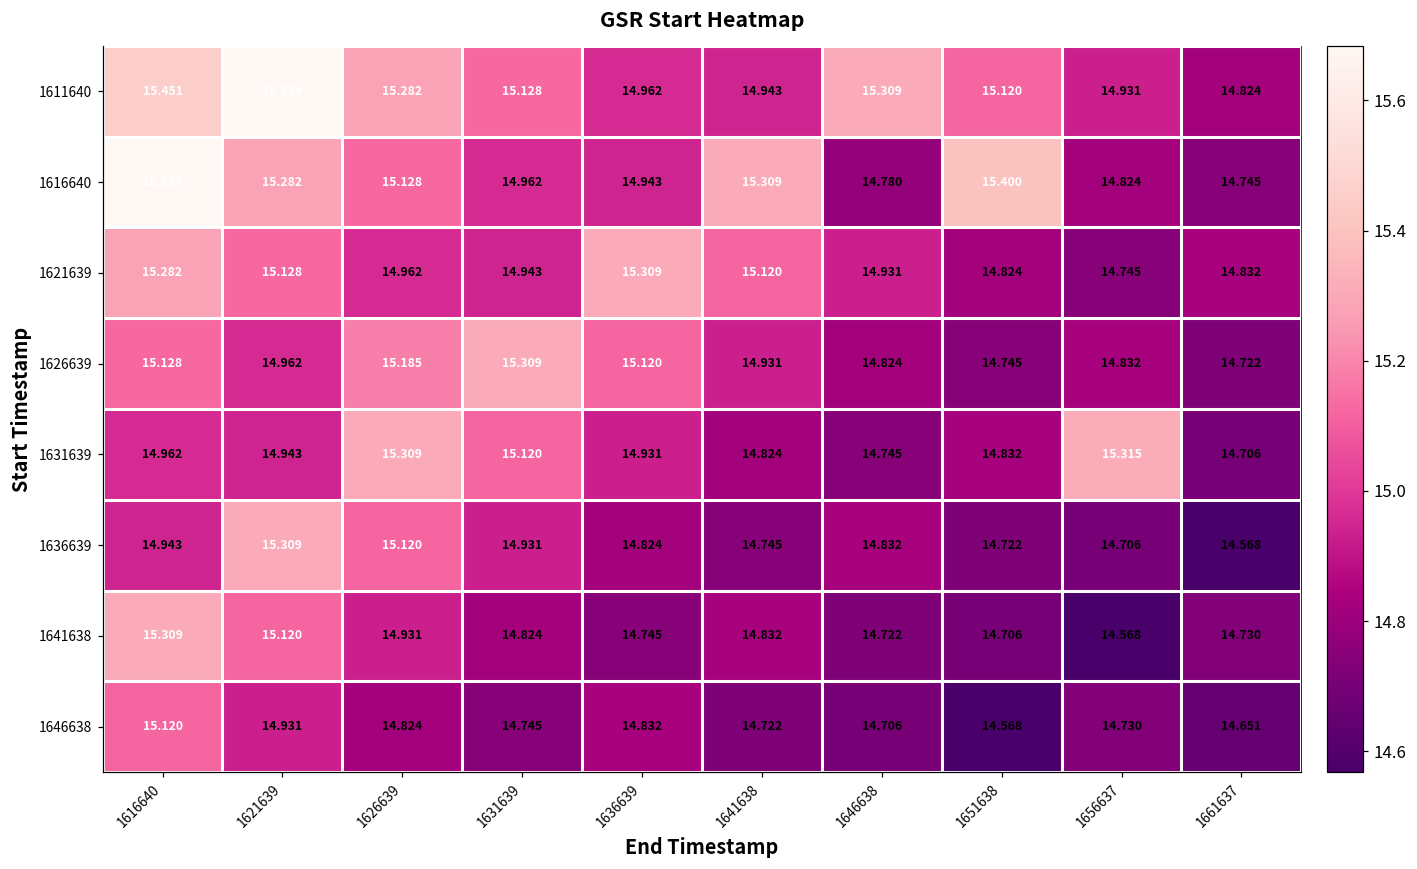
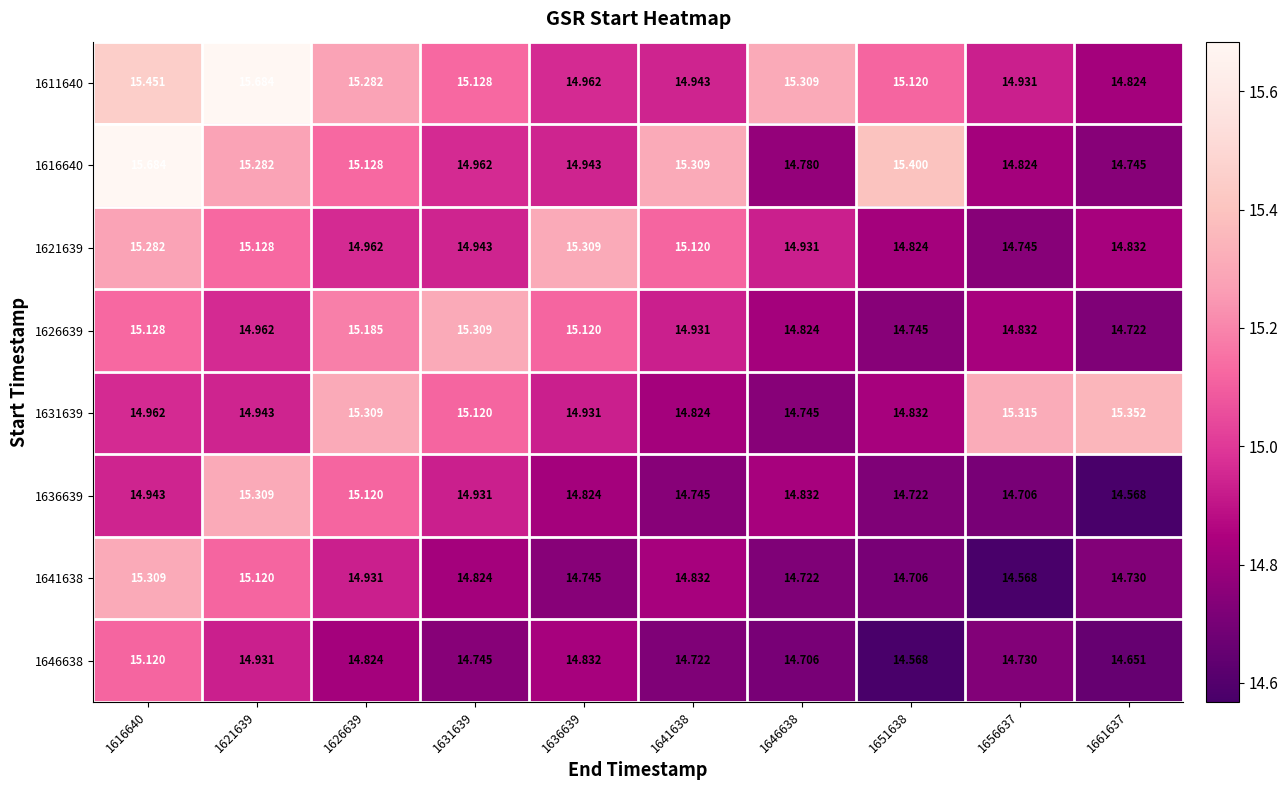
  {
    "1611640": {
      "1616640": 15.451,
      "1626639": 15.282,
      "1631639": 15.128,
      "1636639": 14.962,
      "1641638": 14.943,
      "1646638": 15.309,
      "1651638": 15.120,
      "1656637": 14.931,
      "1661637": 14.824
    },
    "1616640": {
      "1621639": 15.282,
      "1626639": 15.128,
      "1631639": 14.962,
      "1636639": 14.943,
      "1641638": 15.309,
      "1646638": 14.780,
      "1651638": 15.400,
      "1656637": 14.824,
      "1661637": 14.745
    },
    "1621639": {
      "1616640": 15.282,
      "1621639": 15.128,
      "1626639": 14.962,
      "1631639": 14.943,
      "1636639": 15.309,
      "1641638": 15.120,
      "1646638": 14.931,
      "1651638": 14.824,
      "1656637": 14.745,
      "1661637": 14.832
    },
    "1626639": {
      "1616640": 15.128,
      "1621639": 14.962,
      "1626639": 15.185,
      "1631639": 15.309,
      "1636639": 15.120,
      "1641638": 14.931,
      "1646638": 14.824,
      "1651638": 14.745,
      "1656637": 14.832,
      "1661637": 14.722
    },
    "1631639": {
      "1616640": 14.962,
      "1621639": 14.943,
      "1626639": 15.309,
      "1631639": 15.120,
      "1636639": 14.931,
      "1641638": 14.824,
      "1646638": 14.745,
      "1651638": 14.832,
      "1656637": 15.315,
-     "1661637": 14.706
+     "1661637": 15.352
    },
    "1636639": {
      "1616640": 14.943,
      "1621639": 15.309,
      "1626639": 15.120,
      "1631639": 14.931,
      "1636639": 14.824,
      "1641638": 14.745,
      "1646638": 14.832,
      "1651638": 14.722,
      "1656637": 14.706,
      "1661637": 14.568
    },
    "1641638": {
      "1616640": 15.309,
      "1621639": 15.120,
      "1626639": 14.931,
      "1631639": 14.824,
      "1636639": 14.745,
      "1641638": 14.832,
      "1646638": 14.722,
      "1651638": 14.706,
      "1656637": 14.568,
      "1661637": 14.730
    },
    "1646638": {
      "1616640": 15.120,
      "1621639": 14.931,
      "1626639": 14.824,
      "1631639": 14.745,
      "1636639": 14.832,
      "1641638": 14.722,
      "1646638": 14.706,
      "1651638": 14.568,
      "1656637": 14.730,
      "1661637": 14.651
    }
  }
